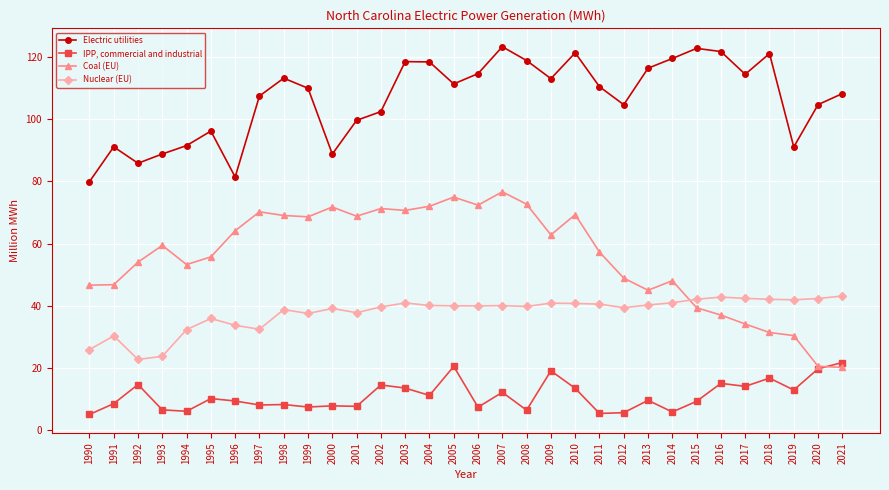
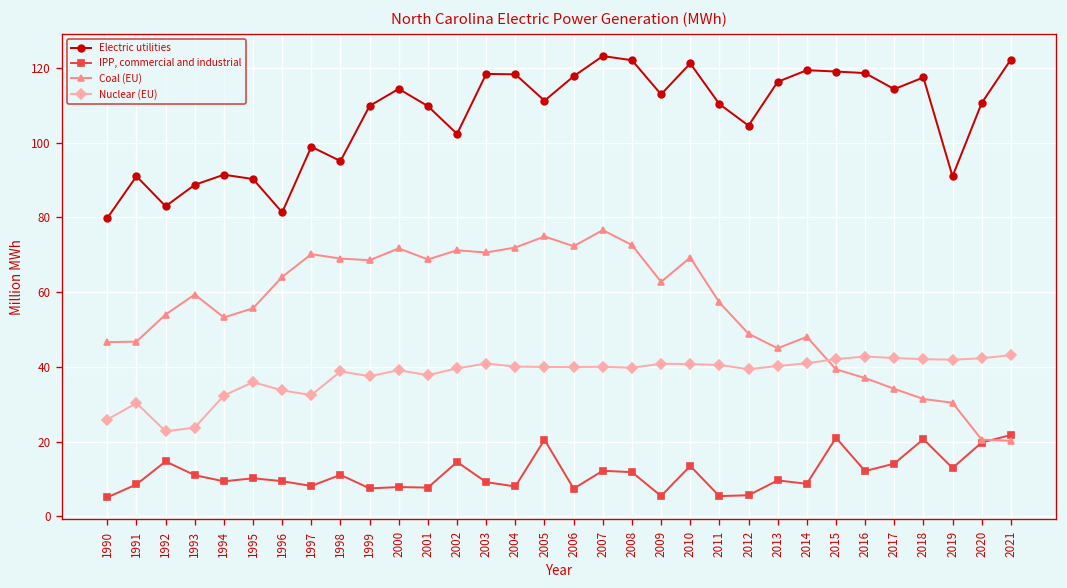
  {
    "Electric utilities": {
      "1990": 80,
      "1991": 91,
-     "1992": 86,
+     "1992": 83,
      "1993": 89,
      "1994": 91,
-     "1995": 96,
+     "1995": 90,
      "1996": 81,
-     "1997": 107,
-     "1998": 113,
+     "1997": 99,
+     "1998": 95,
      "1999": 110,
-     "2000": 89,
-     "2001": 100,
+     "2000": 114,
+     "2001": 110,
      "2002": 102,
      "2003": 118,
      "2004": 118,
      "2005": 111,
-     "2006": 115,
+     "2006": 118,
      "2007": 123,
-     "2008": 119,
+     "2008": 122,
      "2009": 113,
      "2010": 121,
      "2011": 110,
      "2012": 105,
      "2013": 116,
      "2014": 119,
-     "2015": 123,
-     "2016": 122,
+     "2015": 119,
+     "2016": 119,
      "2017": 114,
-     "2018": 121,
+     "2018": 117,
      "2019": 91,
-     "2020": 105,
-     "2021": 108
+     "2020": 111,
+     "2021": 122
    },
    "IPP, commercial and industrial": {
      "1990": 5,
      "1991": 9,
      "1992": 15,
-     "1993": 7,
-     "1994": 6,
+     "1993": 11,
+     "1994": 9,
      "1995": 10,
      "1996": 9,
      "1997": 8,
-     "1998": 8,
+     "1998": 11,
      "1999": 7,
      "2000": 8,
      "2001": 8,
      "2002": 15,
-     "2003": 14,
-     "2004": 11,
+     "2003": 9,
+     "2004": 8,
      "2005": 21,
      "2006": 7,
      "2007": 12,
-     "2008": 6,
-     "2009": 19,
+     "2008": 12,
+     "2009": 5,
      "2010": 13,
      "2011": 5,
      "2012": 6,
      "2013": 10,
-     "2014": 6,
-     "2015": 9,
-     "2016": 15,
+     "2014": 9,
+     "2015": 21,
+     "2016": 12,
      "2017": 14,
-     "2018": 17,
+     "2018": 21,
      "2019": 13,
      "2021": 22
    }
  }
